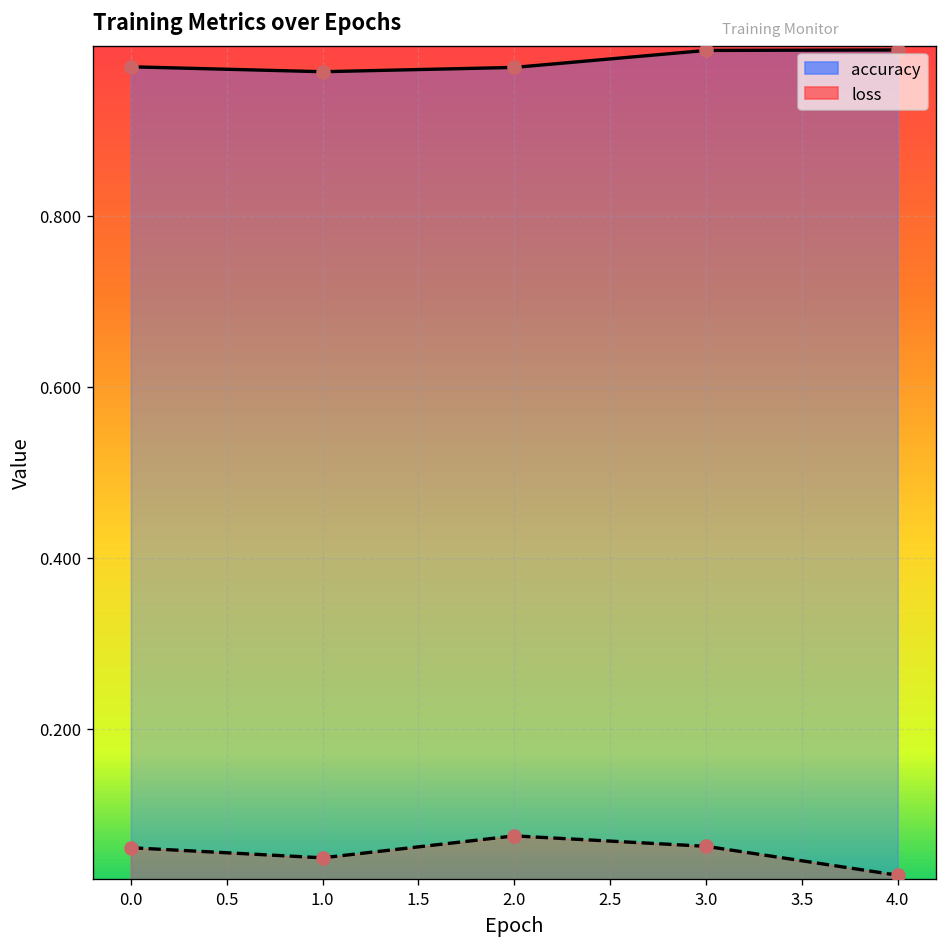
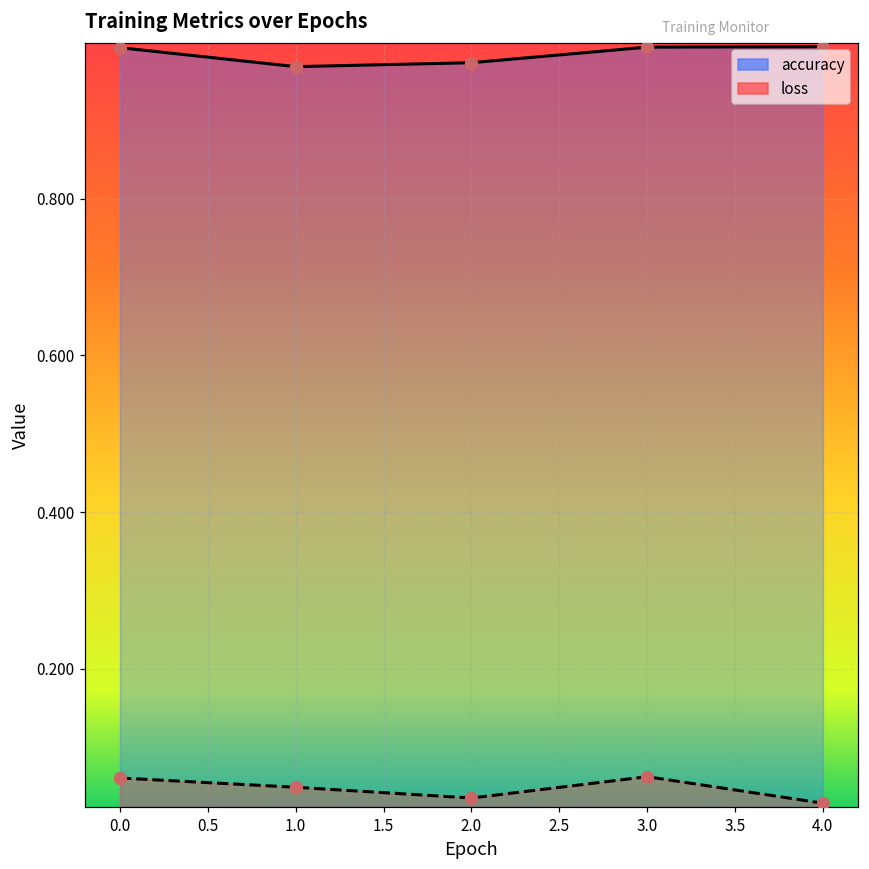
  {
    "accuracy": {
-     "0.0": 0.97,
+     "0.0": 0.99,
      "1.0": 0.97,
      "2.0": 0.97,
      "3.0": 0.99,
      "4.0": 0.99
    },
    "loss": {
      "0.0": 0.06,
      "1.0": 0.05,
-     "2.0": 0.07,
+     "2.0": 0.04,
      "3.0": 0.06,
      "4.0": 0.03
    }
  }
